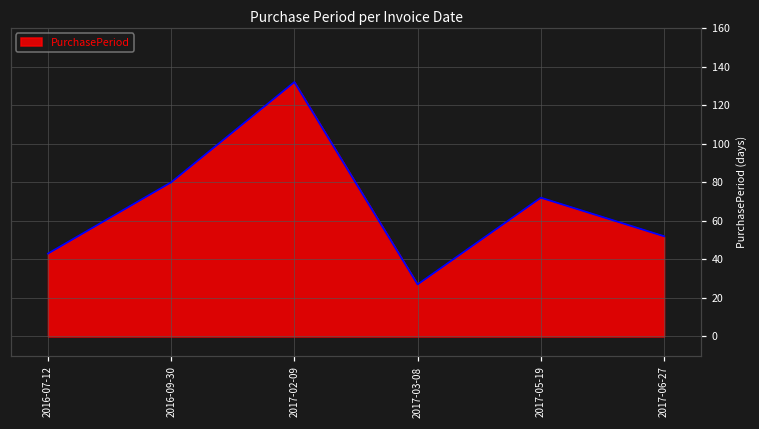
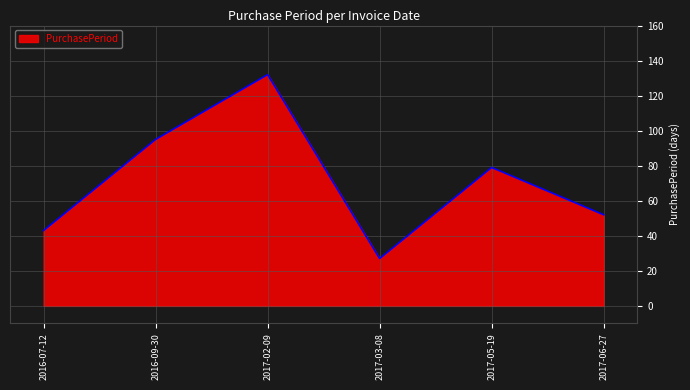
  {
    "2016-07-12": 43,
-   "2016-09-30": 80,
+   "2016-09-30": 95,
    "2017-02-09": 132,
    "2017-03-08": 27,
-   "2017-05-19": 72,
+   "2017-05-19": 79,
    "2017-06-27": 52
  }
